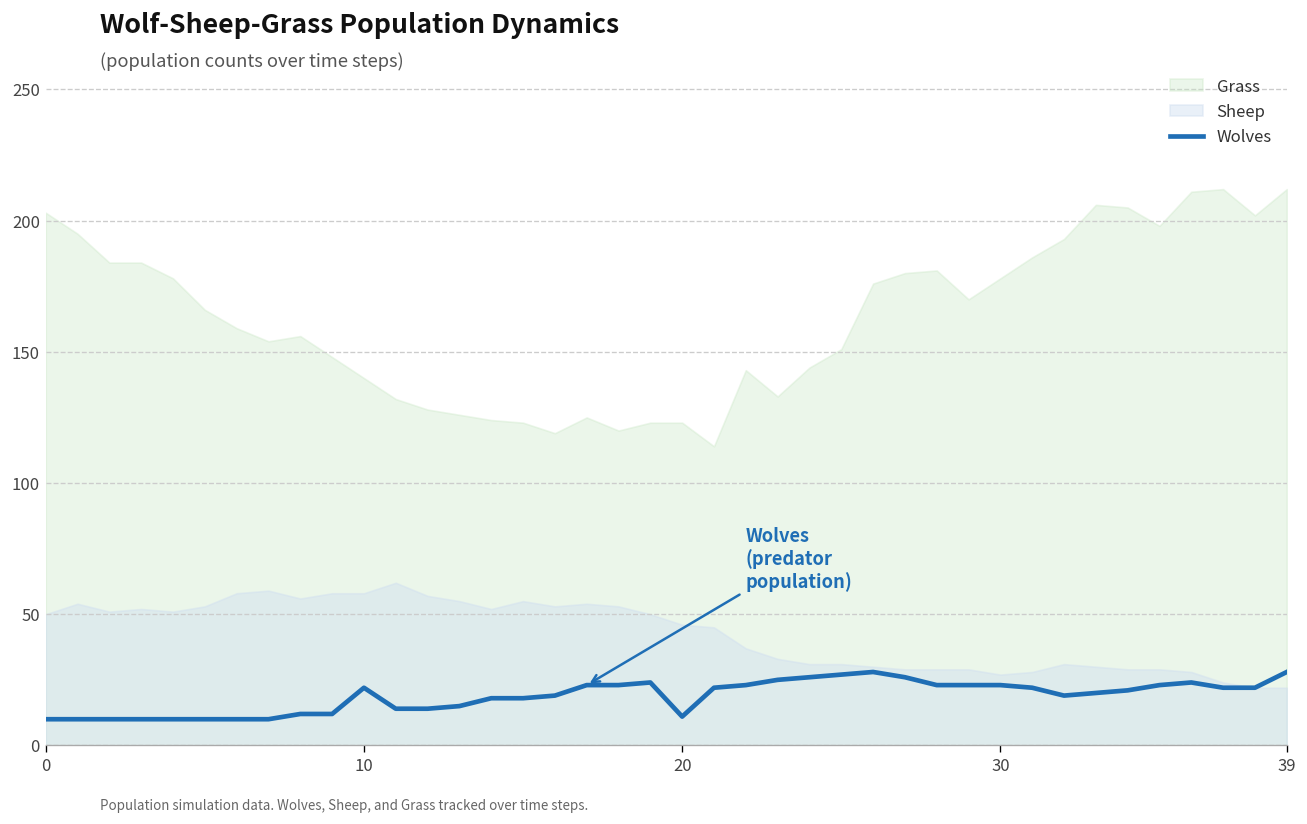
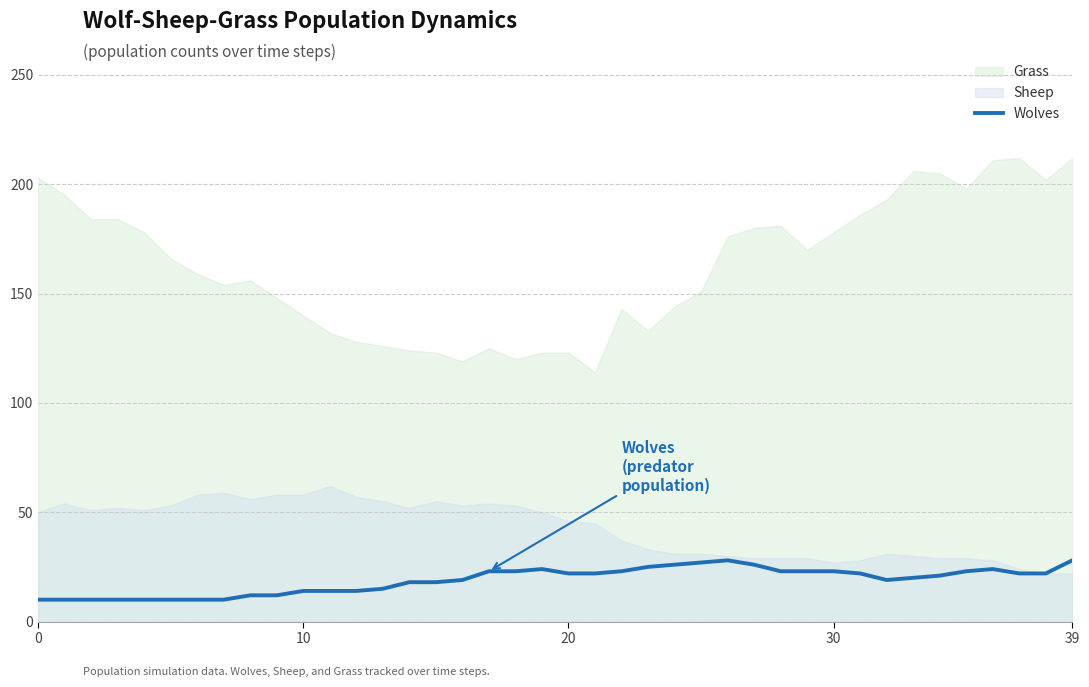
  {
    "Wolves": {
      "0": 10,
-     "10": 22,
-     "20": 11,
+     "10": 14,
+     "20": 22,
      "30": 23,
      "39": 28
    }
  }
